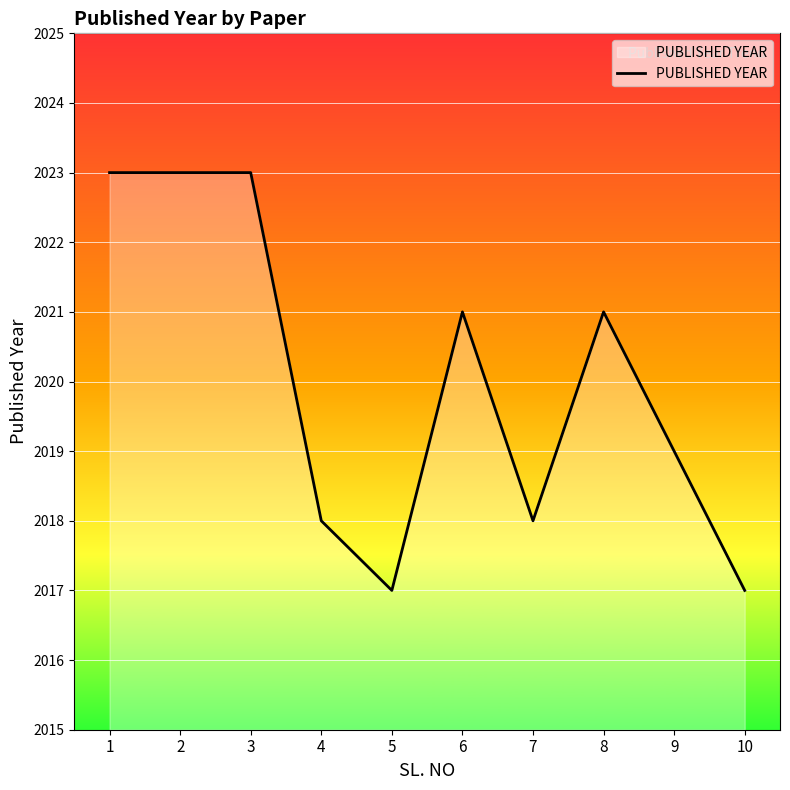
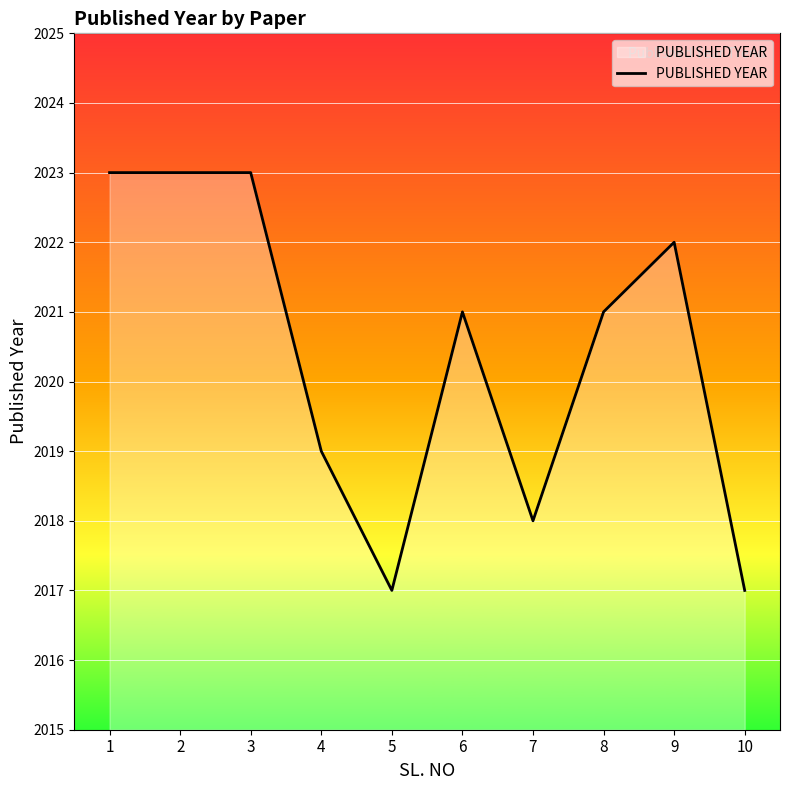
  {
    "1": 2023,
    "2": 2023,
    "3": 2023,
-   "4": 2018,
+   "4": 2019,
    "5": 2017,
    "6": 2021,
    "7": 2018,
    "8": 2021,
-   "9": 2019,
+   "9": 2022,
    "10": 2017
  }
